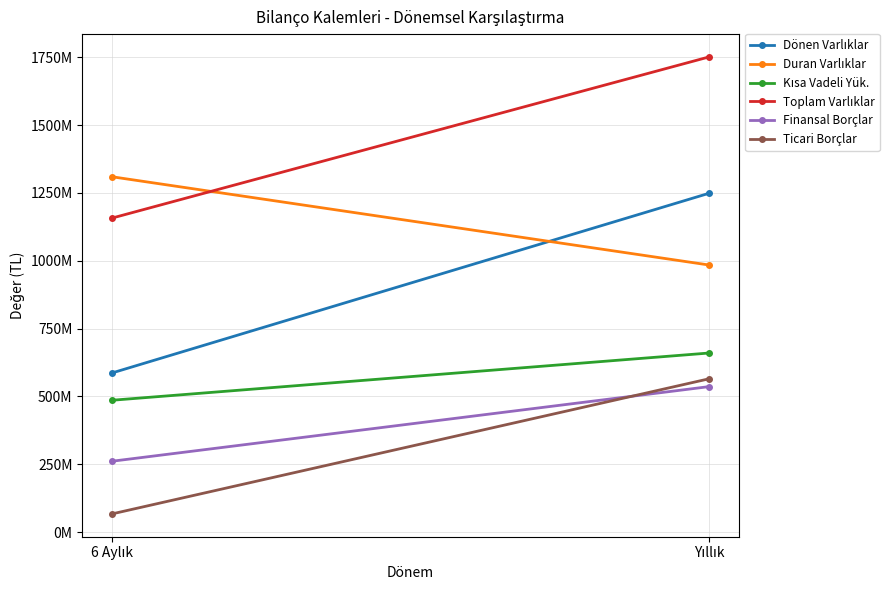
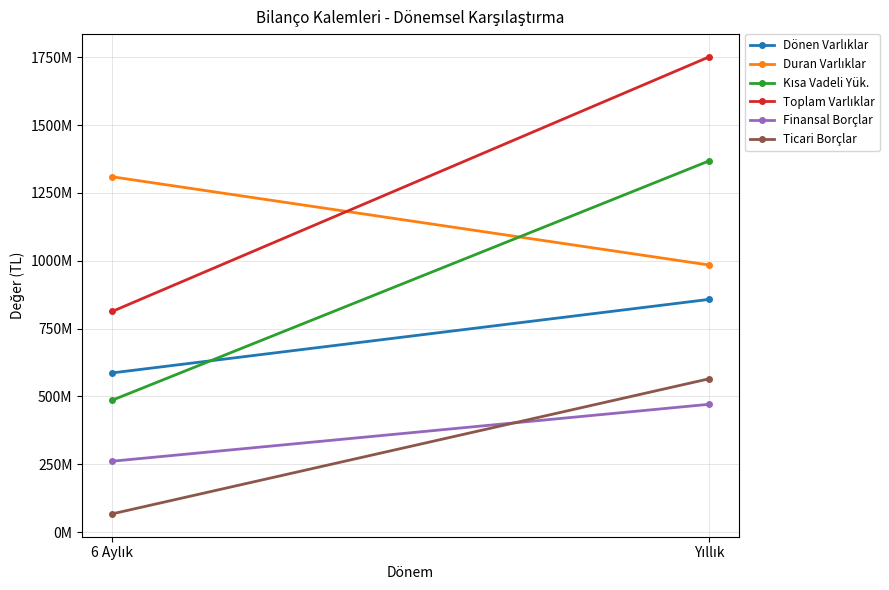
  {
    "Dönen Varlıklar": {
      "6 Aylık": 590000000,
-     "Yıllık": 1250000000
+     "Yıllık": 860000000
    },
    "Duran Varlıklar": {
      "6 Aylık": 1310000000,
      "Yıllık": 980000000
    },
    "Kısa Vadeli Yük.": {
      "6 Aylık": 490000000,
-     "Yıllık": 660000000
+     "Yıllık": 1370000000
    },
    "Toplam Varlıklar": {
-     "6 Aylık": 1160000000,
+     "6 Aylık": 810000000,
      "Yıllık": 1750000000
    },
    "Finansal Borçlar": {
      "6 Aylık": 260000000,
-     "Yıllık": 540000000
+     "Yıllık": 470000000
    },
    "Ticari Borçlar": {
      "6 Aylık": 70000000,
      "Yıllık": 560000000
    }
  }
